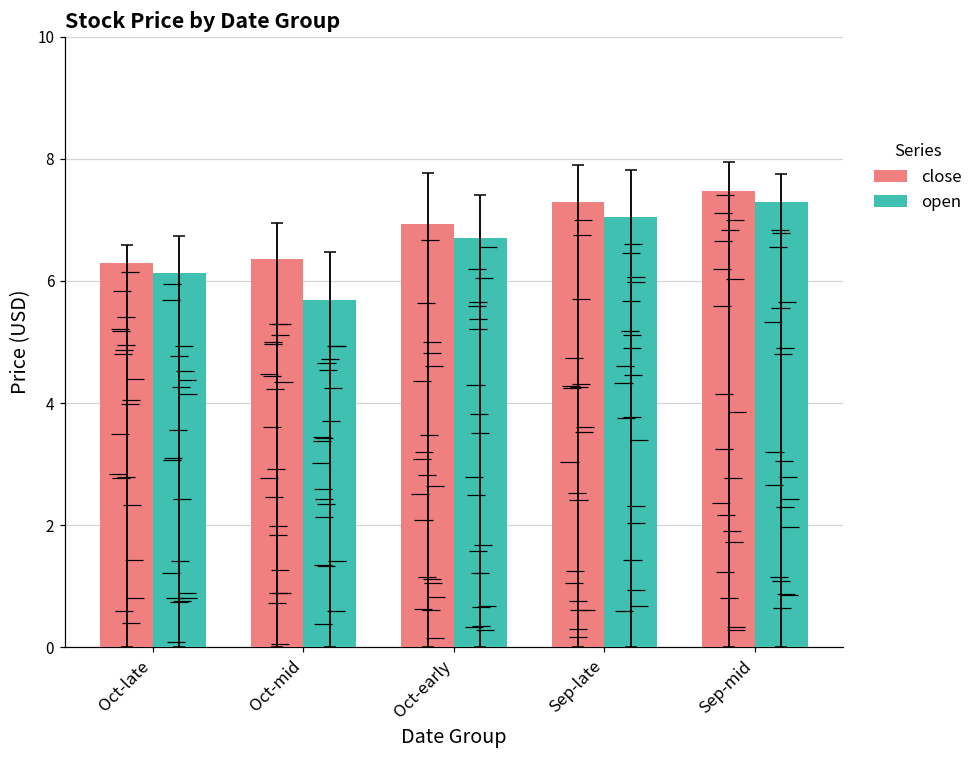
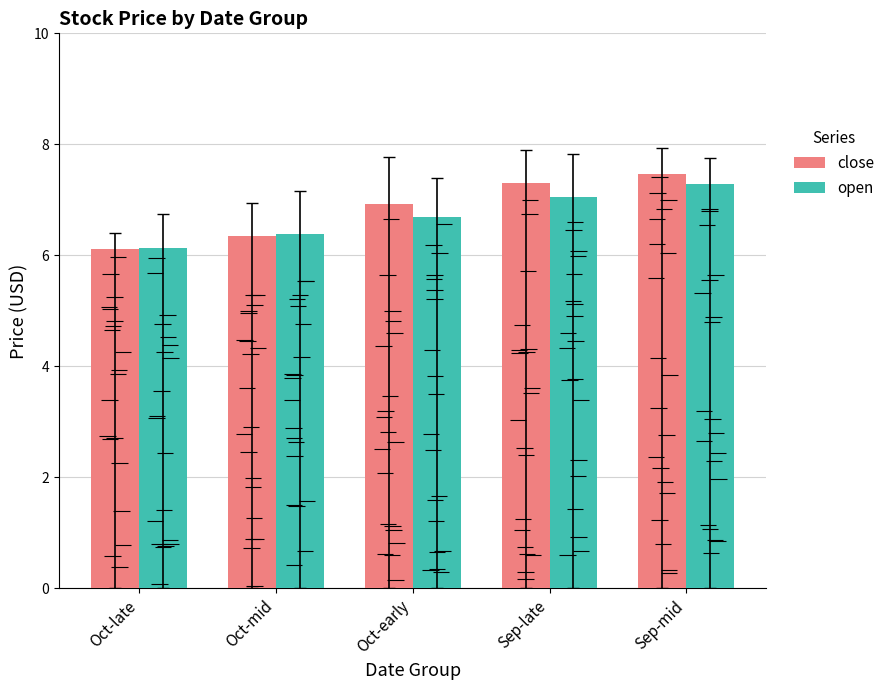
  {
    "close": {
-     "Oct-late": 6.3,
+     "Oct-late": 6.1,
      "Oct-mid": 6.4,
      "Oct-early": 6.9,
      "Sep-late": 7.3,
      "Sep-mid": 7.5
    },
    "open": {
      "Oct-late": 6.1,
-     "Oct-mid": 5.7,
+     "Oct-mid": 6.4,
      "Oct-early": 6.7,
      "Sep-late": 7.1,
      "Sep-mid": 7.3
    }
  }
